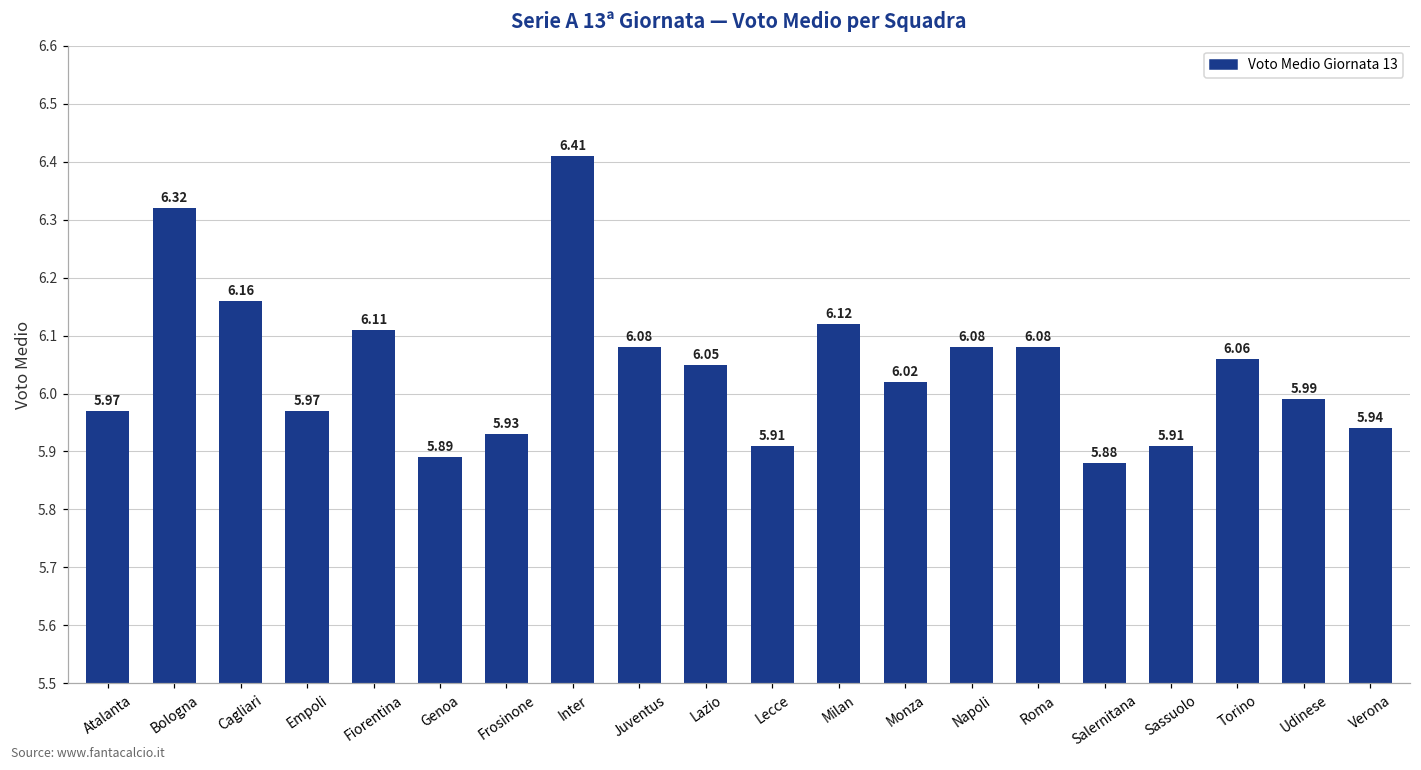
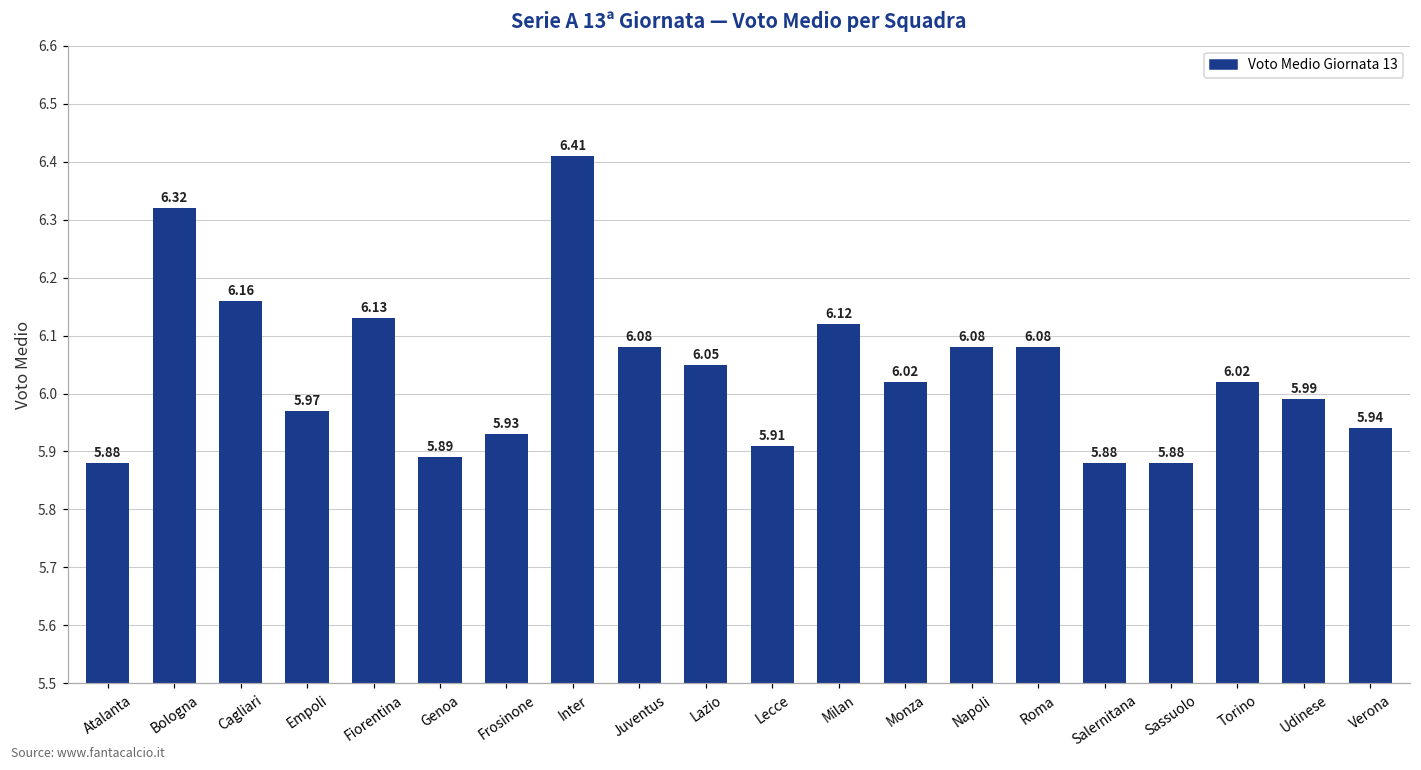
  {
-   "Atalanta": 5.97,
+   "Atalanta": 5.88,
    "Bologna": 6.32,
    "Cagliari": 6.16,
    "Empoli": 5.97,
-   "Fiorentina": 6.11,
+   "Fiorentina": 6.13,
    "Genoa": 5.89,
    "Frosinone": 5.93,
    "Inter": 6.41,
    "Juventus": 6.08,
    "Lazio": 6.05,
    "Lecce": 5.91,
    "Milan": 6.12,
    "Monza": 6.02,
    "Napoli": 6.08,
    "Roma": 6.08,
    "Salernitana": 5.88,
-   "Sassuolo": 5.91,
-   "Torino": 6.06,
+   "Sassuolo": 5.88,
+   "Torino": 6.02,
    "Udinese": 5.99,
    "Verona": 5.94
  }
